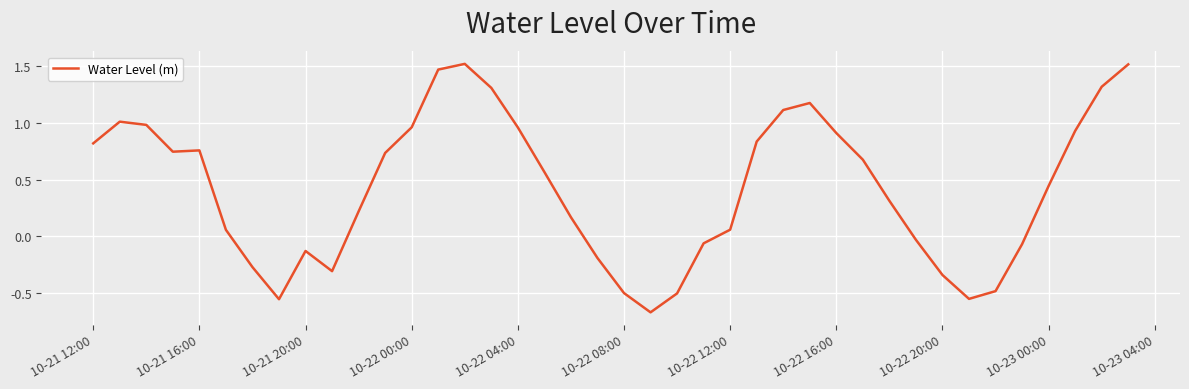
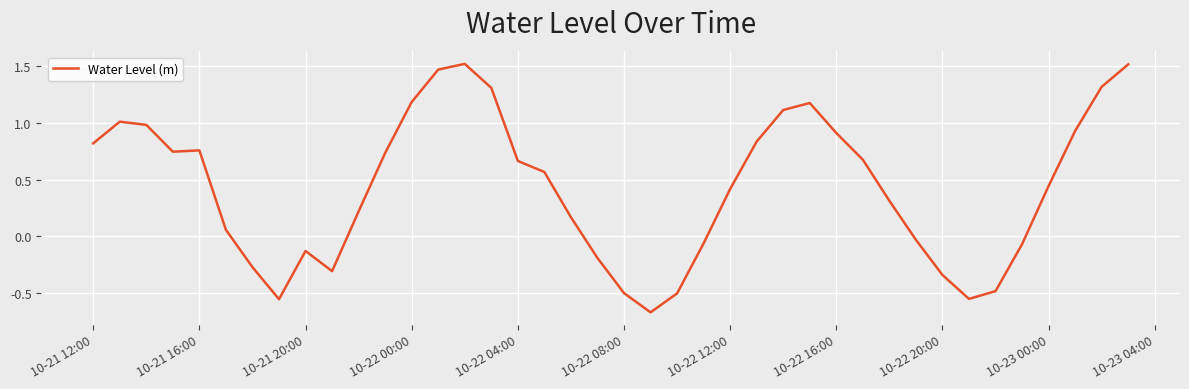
  {
    "10-21 12:00": 0.82,
    "10-21 16:00": 0.76,
    "10-21 20:00": -0.13,
-   "10-22 00:00": 0.96,
-   "10-22 04:00": 0.96,
+   "10-22 00:00": 1.18,
+   "10-22 04:00": 0.66,
    "10-22 08:00": -0.50,
-   "10-22 12:00": 0.06,
+   "10-22 12:00": 0.42,
    "10-22 16:00": 0.91,
    "10-22 20:00": -0.34,
    "10-23 00:00": 0.44
  }
